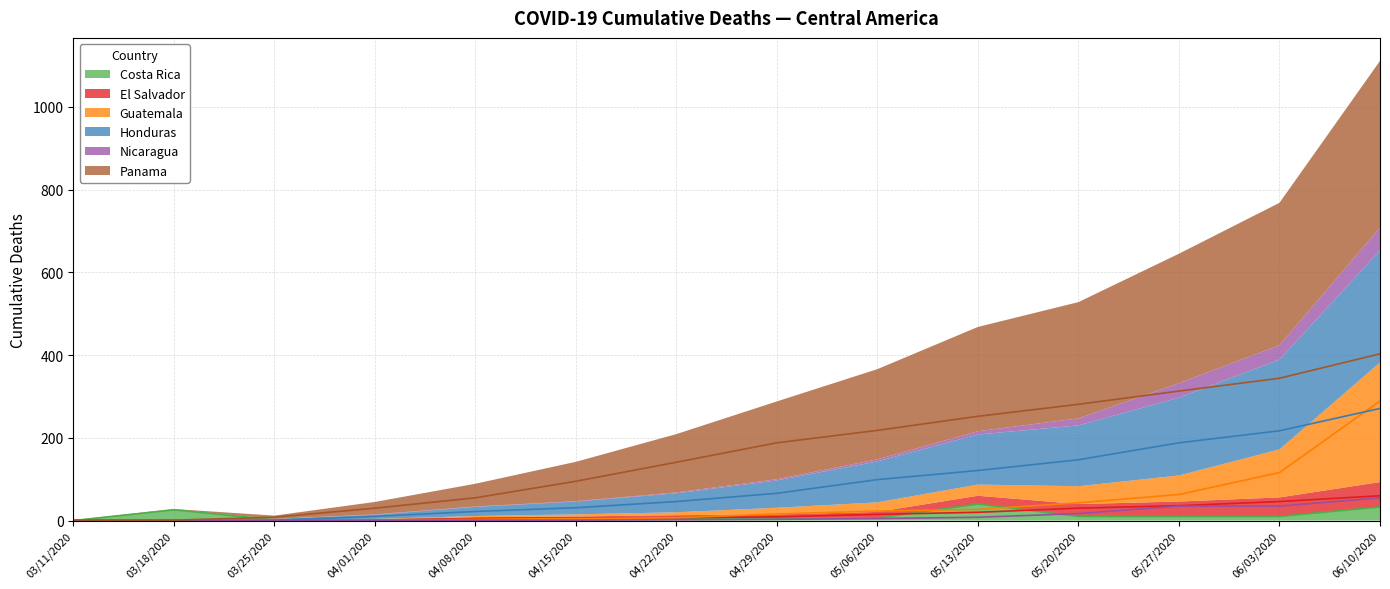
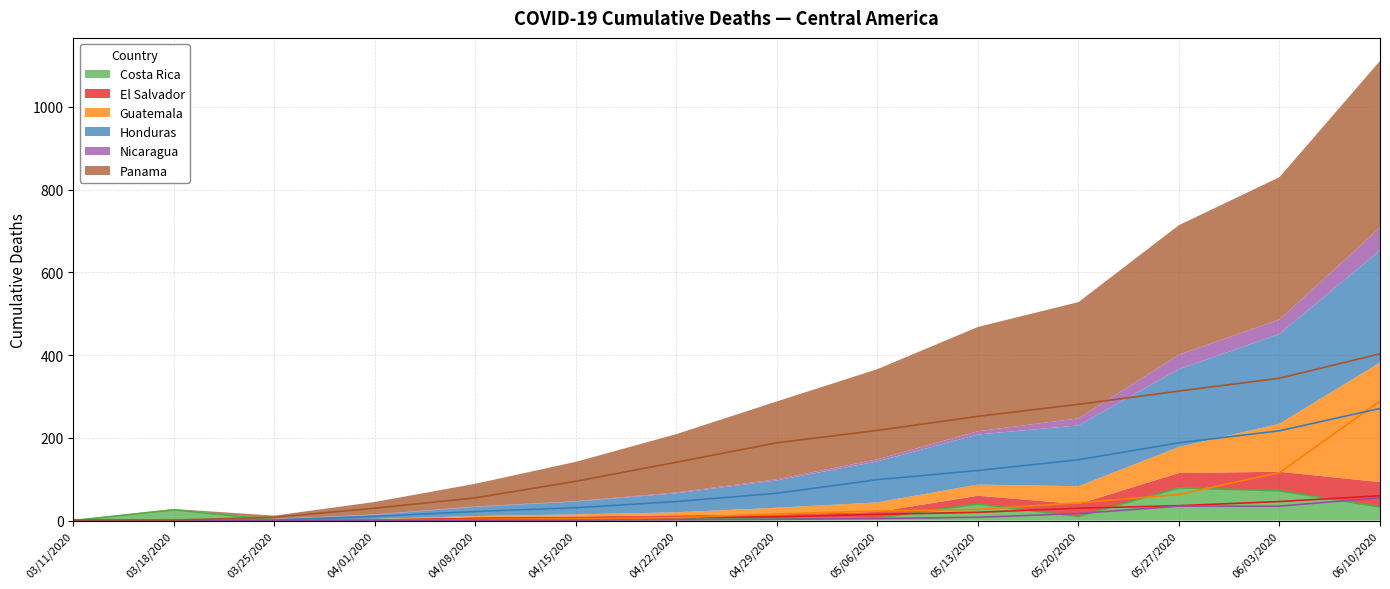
  {
    "Costa Rica": {
      "05/13/2020": 40,
      "05/20/2020": 10,
-     "05/27/2020": 10,
-     "06/03/2020": 10,
+     "05/27/2020": 80,
+     "06/03/2020": 70,
      "06/10/2020": 30
    }
  }
